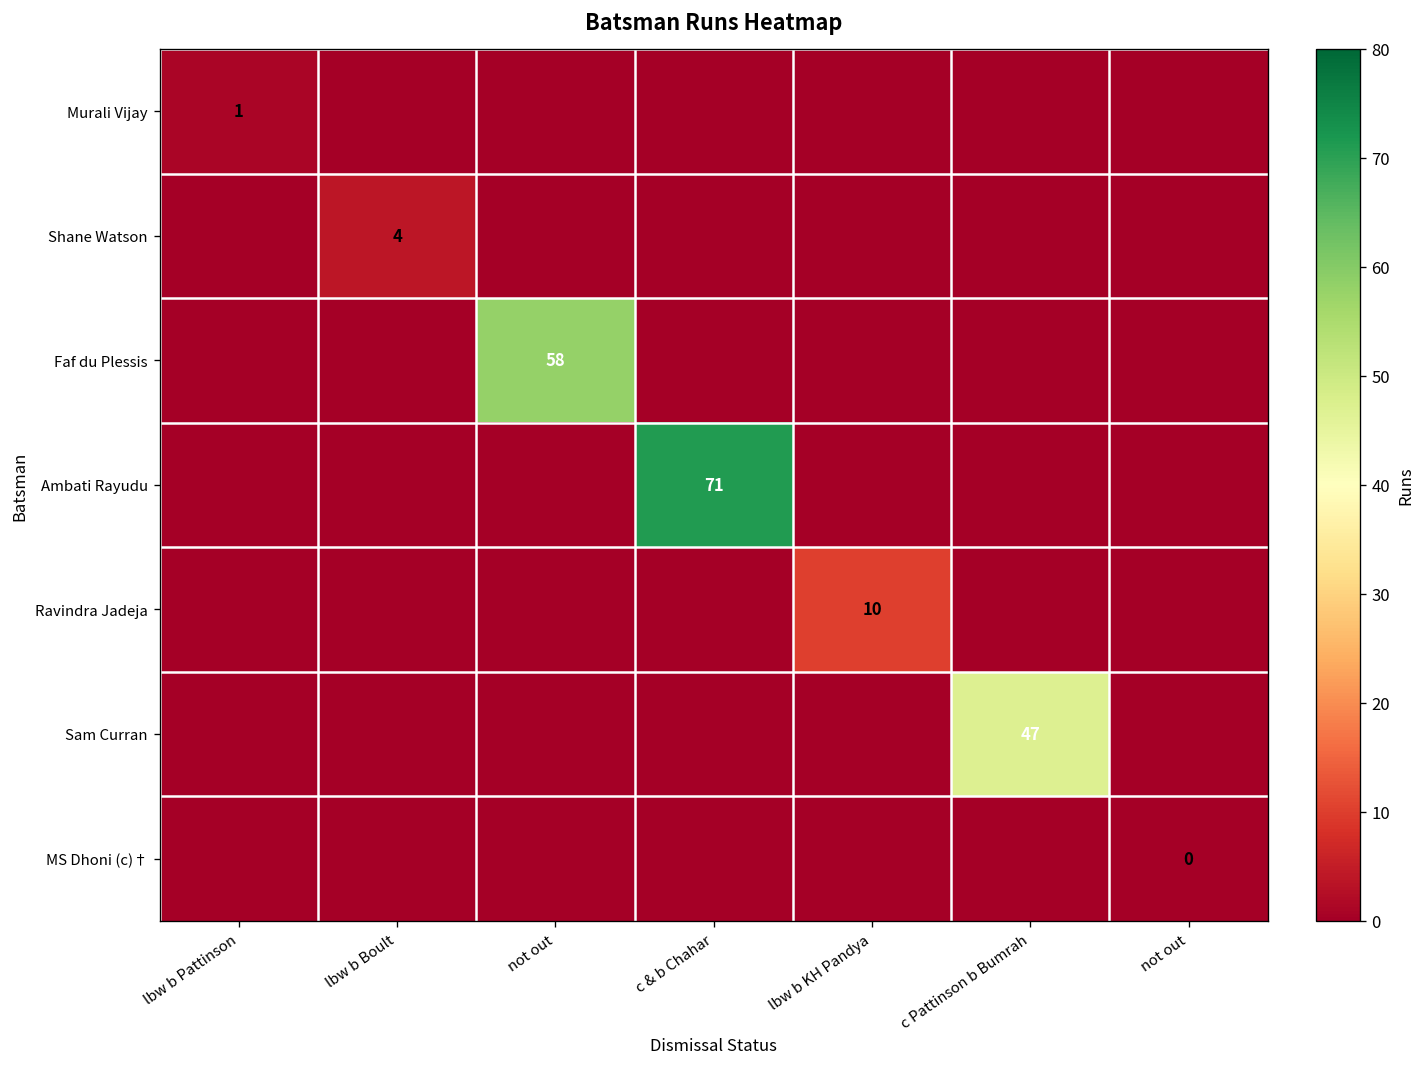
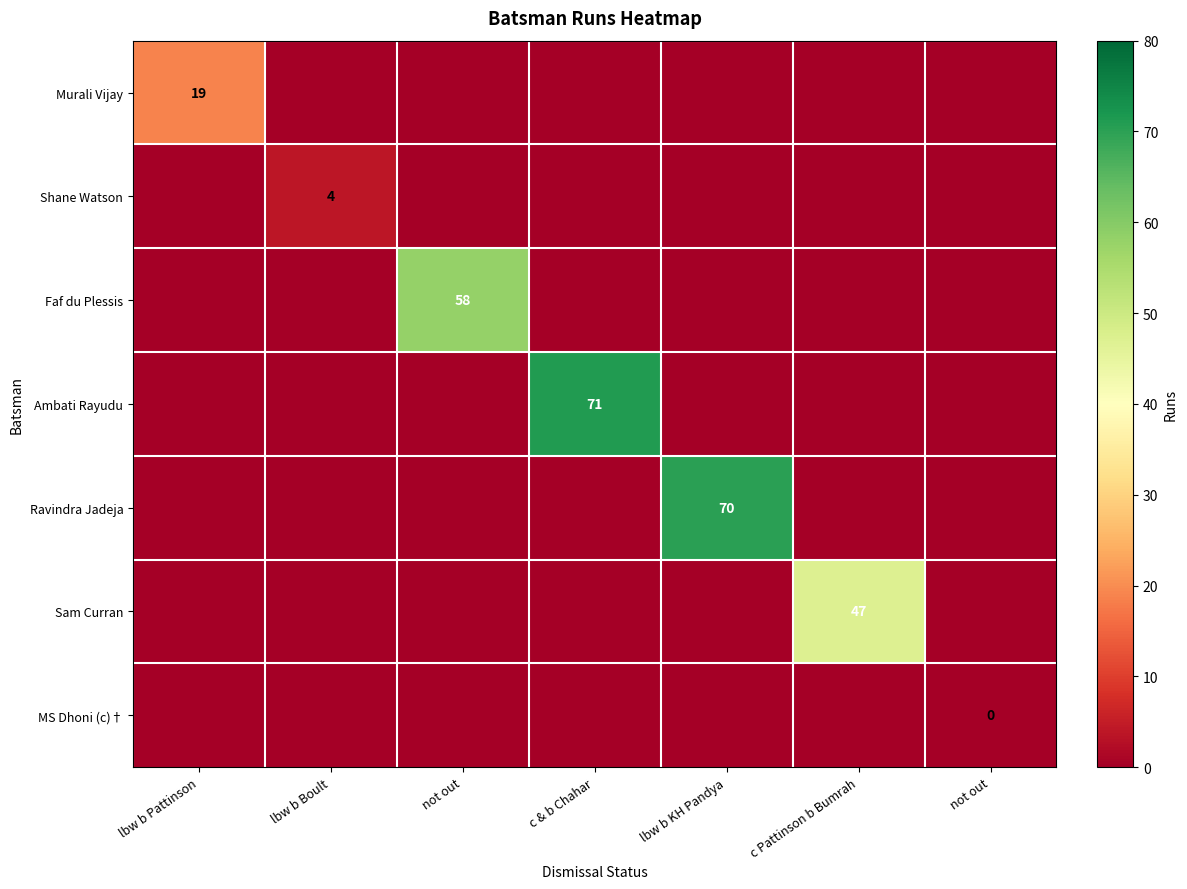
  {
    "Murali Vijay": {
-     "lbw b Pattinson": 1
+     "lbw b Pattinson": 19
    },
    "Shane Watson": {
      "lbw b Boult": 4
    },
    "Ambati Rayudu": {
      "c & b Chahar": 71
    },
    "Ravindra Jadeja": {
-     "lbw b KH Pandya": 10
+     "lbw b KH Pandya": 70
    },
    "Sam Curran": {
      "c Pattinson b Bumrah": 47
    }
  }
